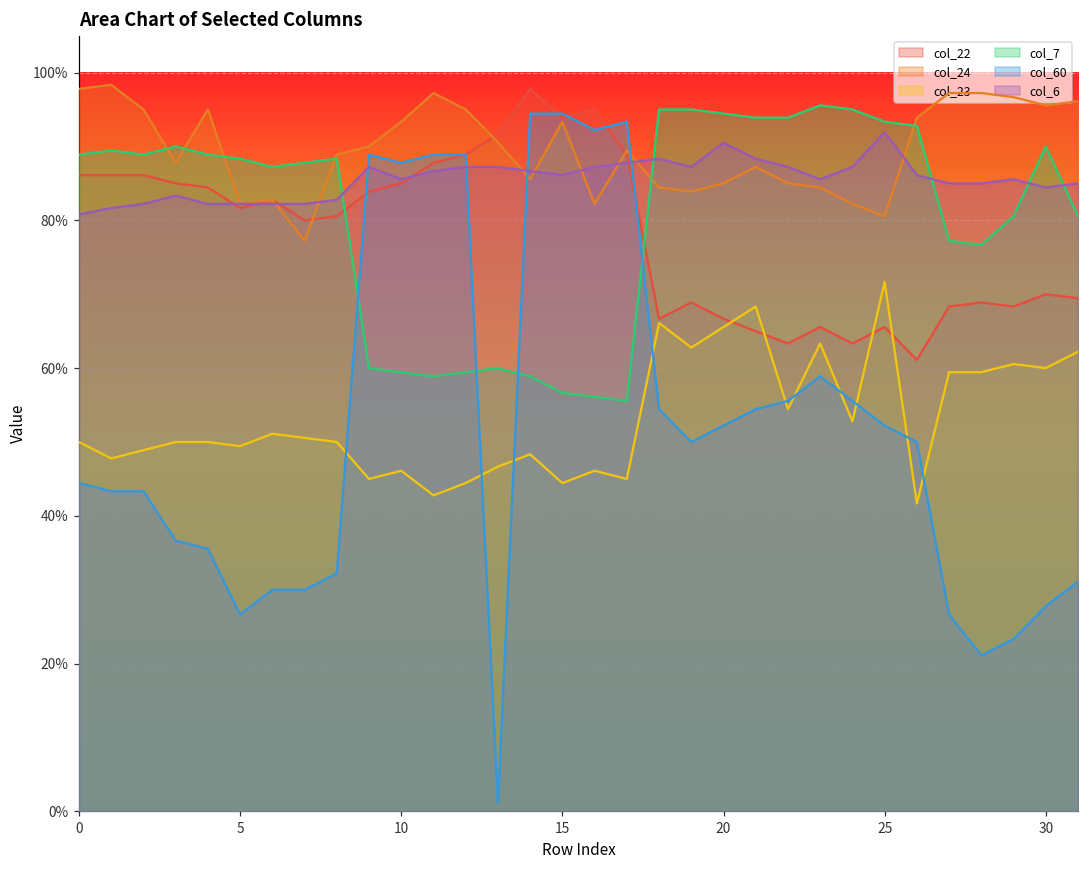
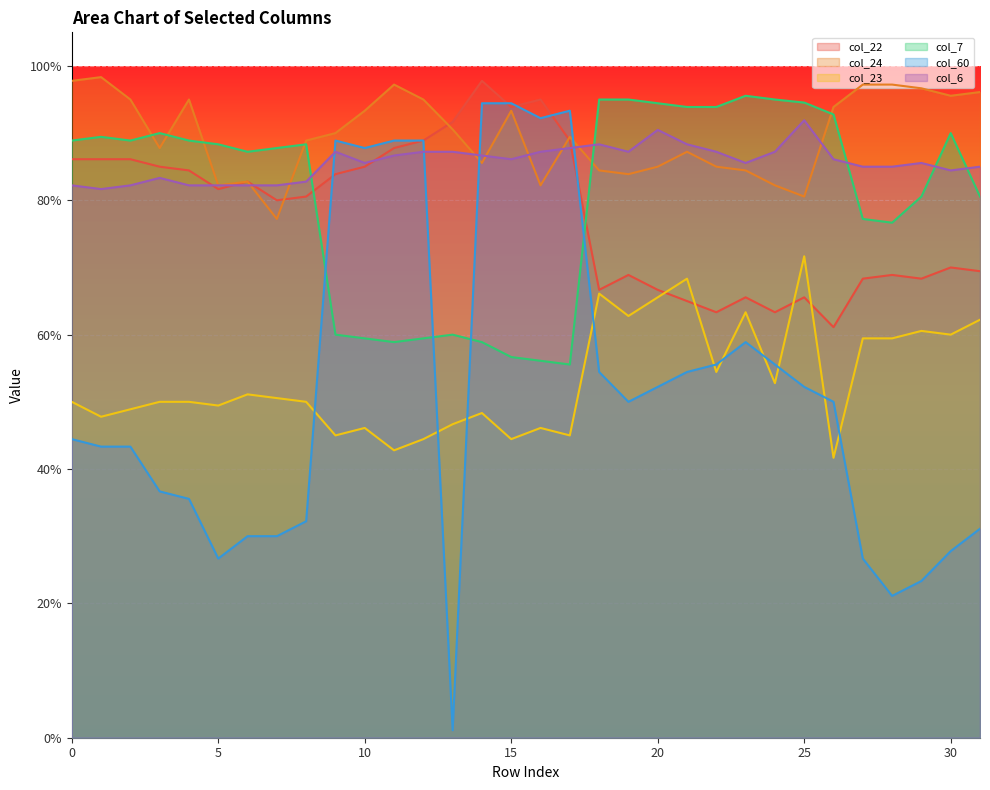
  {
    "col_7": {
      "0": "89%",
      "5": "88%",
      "10": "59%",
      "15": "57%",
      "20": "94%",
-     "25": "93%",
+     "25": "95%",
      "30": "90%"
    },
    "col_60": {
      "0": "44%",
      "5": "27%",
      "10": "88%",
      "15": "94%",
      "20": "52%",
      "25": "52%",
      "30": "28%"
    },
    "col_6": {
-     "0": "81%",
+     "0": "82%",
      "10": "86%",
      "15": "86%",
      "20": "90%",
      "25": "92%",
      "30": "84%"
    }
  }
